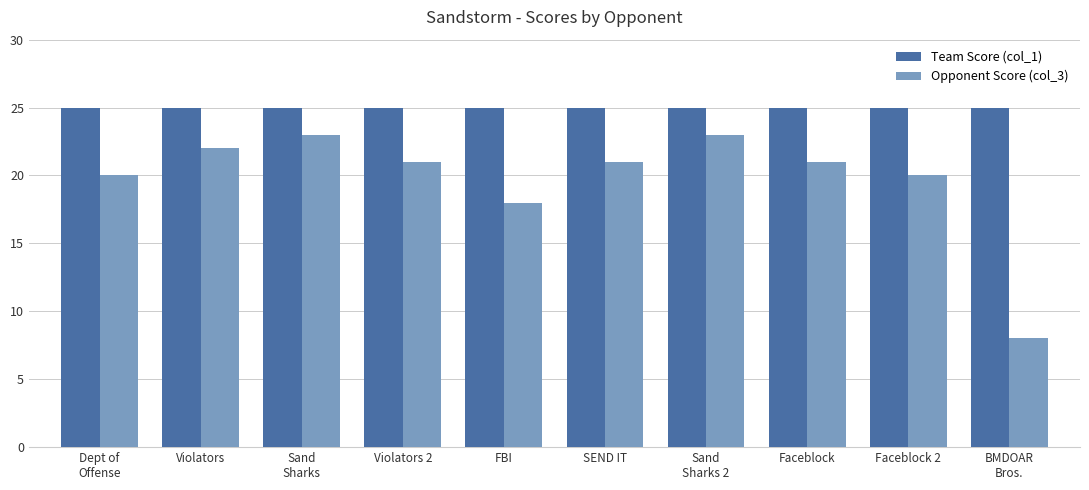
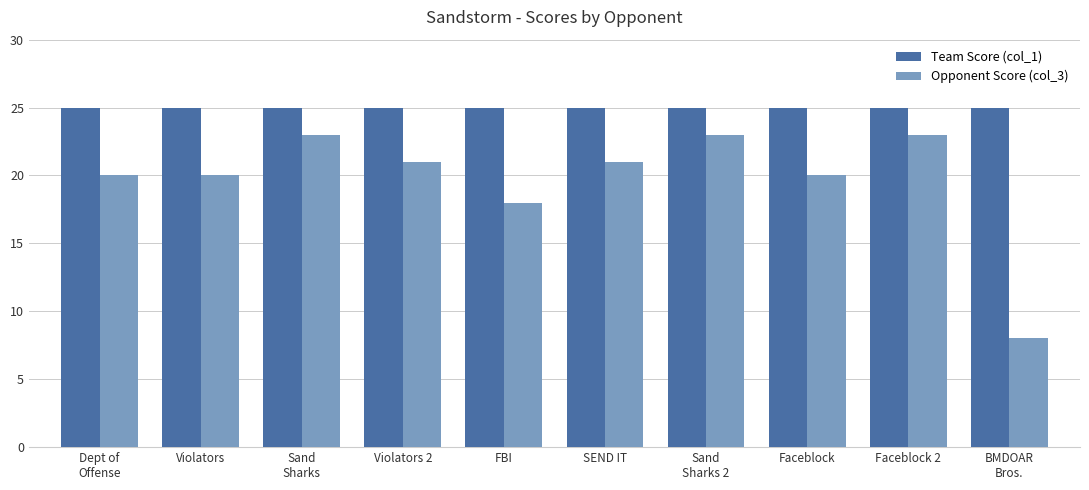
  {
    "Team Score (col_1)": {
      "Dept of Offense": 25,
      "Violators": 25,
      "Sand Sharks": 25,
      "Violators 2": 25,
      "FBI": 25,
      "SEND IT": 25,
      "Sand Sharks 2": 25,
      "Faceblock": 25,
      "Faceblock 2": 25,
      "BMDOAR Bros.": 25
    },
    "Opponent Score (col_3)": {
      "Dept of Offense": 20,
-     "Violators": 22,
+     "Violators": 20,
      "Sand Sharks": 23,
      "Violators 2": 21,
      "FBI": 18,
      "SEND IT": 21,
      "Sand Sharks 2": 23,
-     "Faceblock": 21,
-     "Faceblock 2": 20,
+     "Faceblock": 20,
+     "Faceblock 2": 23,
      "BMDOAR Bros.": 8
    }
  }
